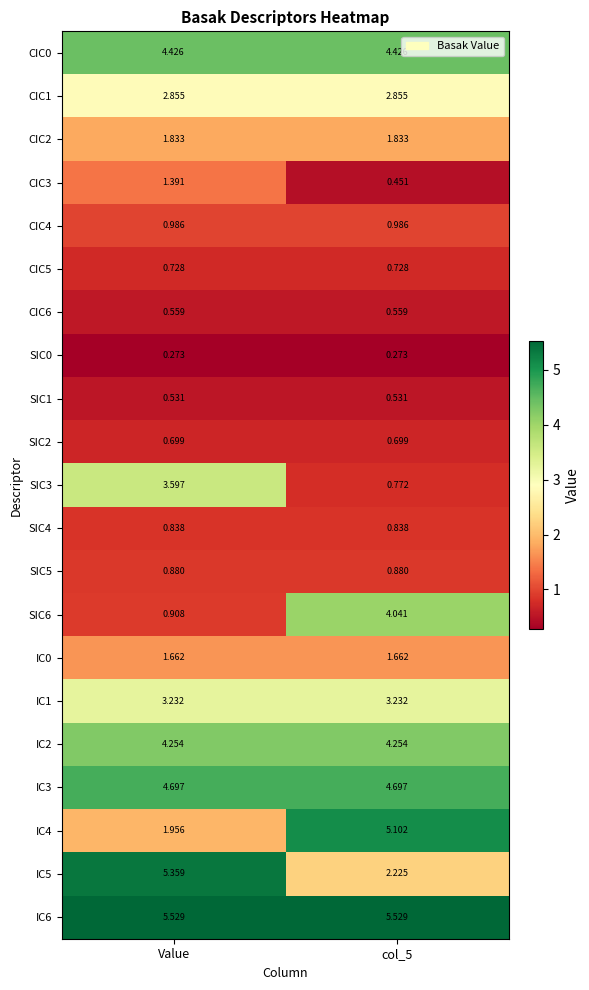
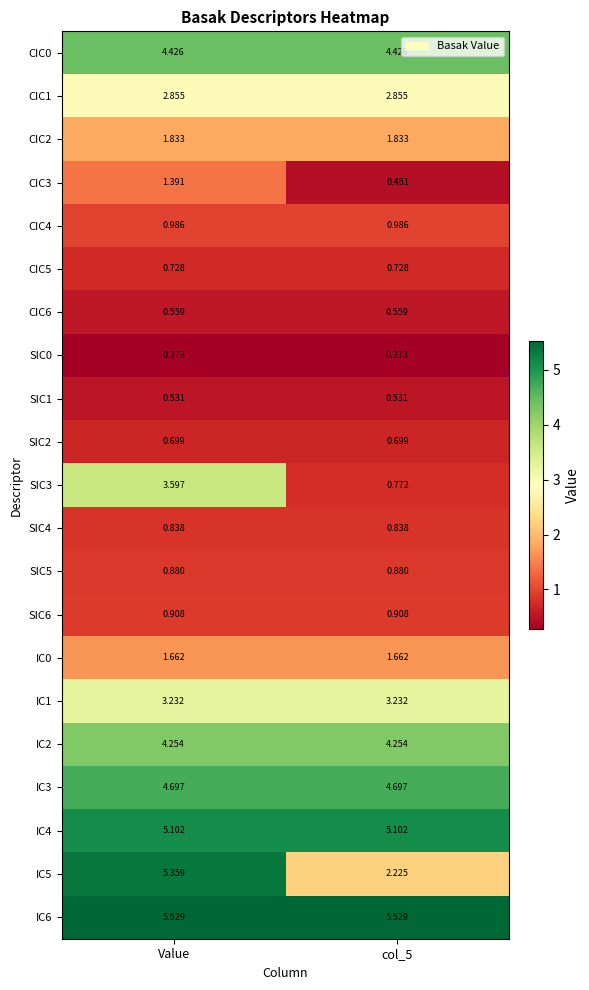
  {
    "CIC0": {
      "Value": 4.426
    },
    "CIC1": {
      "Value": 2.855,
      "col_5": 2.855
    },
    "CIC2": {
      "Value": 1.833,
      "col_5": 1.833
    },
    "CIC3": {
      "Value": 1.391,
      "col_5": 0.451
    },
    "CIC4": {
      "Value": 0.986,
      "col_5": 0.986
    },
    "CIC5": {
      "Value": 0.728,
      "col_5": 0.728
    },
    "CIC6": {
      "Value": 0.559,
      "col_5": 0.559
    },
    "SIC0": {
      "Value": 0.273,
      "col_5": 0.273
    },
    "SIC1": {
      "Value": 0.531,
      "col_5": 0.531
    },
    "SIC2": {
      "Value": 0.699,
      "col_5": 0.699
    },
    "SIC3": {
      "Value": 3.597,
      "col_5": 0.772
    },
    "SIC4": {
      "Value": 0.838,
      "col_5": 0.838
    },
    "SIC5": {
      "Value": 0.880,
      "col_5": 0.880
    },
    "SIC6": {
      "Value": 0.908,
-     "col_5": 4.041
+     "col_5": 0.908
    },
    "IC0": {
      "Value": 1.662,
      "col_5": 1.662
    },
    "IC1": {
      "Value": 3.232,
      "col_5": 3.232
    },
    "IC2": {
      "Value": 4.254,
      "col_5": 4.254
    },
    "IC3": {
      "Value": 4.697,
      "col_5": 4.697
    },
    "IC4": {
-     "Value": 1.956,
+     "Value": 5.102,
      "col_5": 5.102
    },
    "IC5": {
      "Value": 5.359,
      "col_5": 2.225
    },
    "IC6": {
      "Value": 5.529,
      "col_5": 5.529
    }
  }
